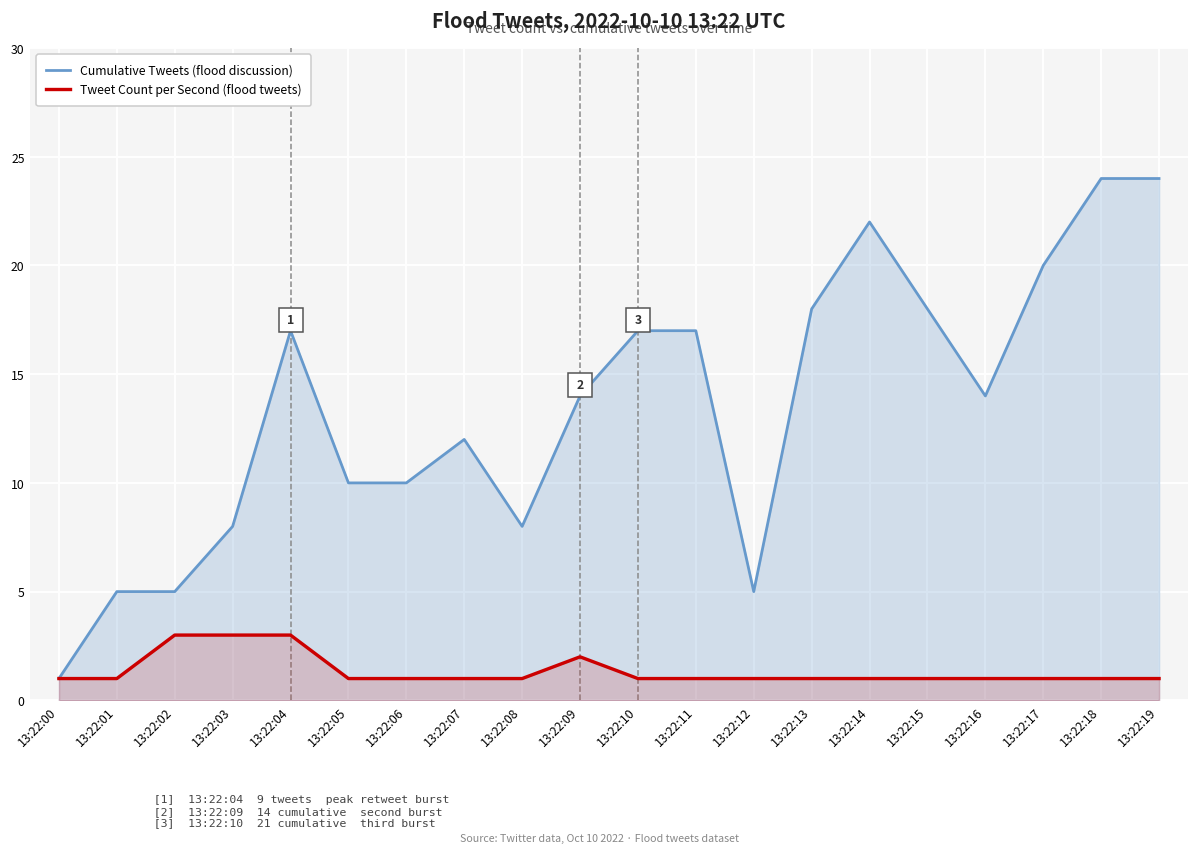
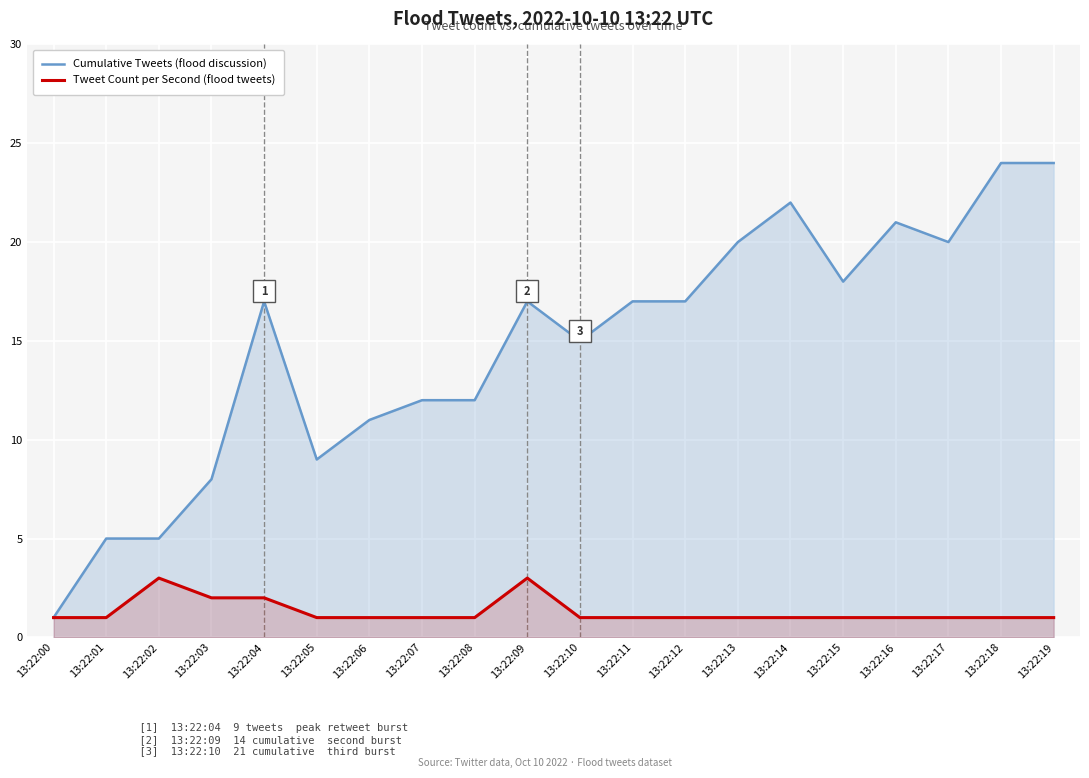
  {
    "Cumulative Tweets (flood discussion)": {
      "13:22:01": 5,
      "13:22:02": 5,
      "13:22:03": 8,
      "13:22:04": 17,
-     "13:22:05": 10,
-     "13:22:06": 10,
+     "13:22:05": 9,
+     "13:22:06": 11,
      "13:22:07": 12,
-     "13:22:08": 8,
-     "13:22:09": 14,
-     "13:22:10": 17,
+     "13:22:08": 12,
+     "13:22:09": 17,
+     "13:22:10": 15,
      "13:22:11": 17,
-     "13:22:12": 5,
-     "13:22:13": 18,
+     "13:22:12": 17,
+     "13:22:13": 20,
      "13:22:14": 22,
      "13:22:15": 18,
-     "13:22:16": 14,
+     "13:22:16": 21,
      "13:22:17": 20,
      "13:22:18": 24,
      "13:22:19": 24
    },
    "Tweet Count per Second (flood tweets)": {
      "13:22:01": 1,
      "13:22:02": 3,
-     "13:22:03": 3,
-     "13:22:04": 3,
+     "13:22:03": 2,
+     "13:22:04": 2,
      "13:22:05": 1,
      "13:22:06": 1,
      "13:22:07": 1,
      "13:22:08": 1,
-     "13:22:09": 2,
+     "13:22:09": 3,
      "13:22:10": 1,
      "13:22:11": 1,
      "13:22:12": 1,
      "13:22:13": 1,
      "13:22:14": 1,
      "13:22:15": 1,
      "13:22:16": 1,
      "13:22:17": 1,
      "13:22:18": 1,
      "13:22:19": 1
    }
  }
